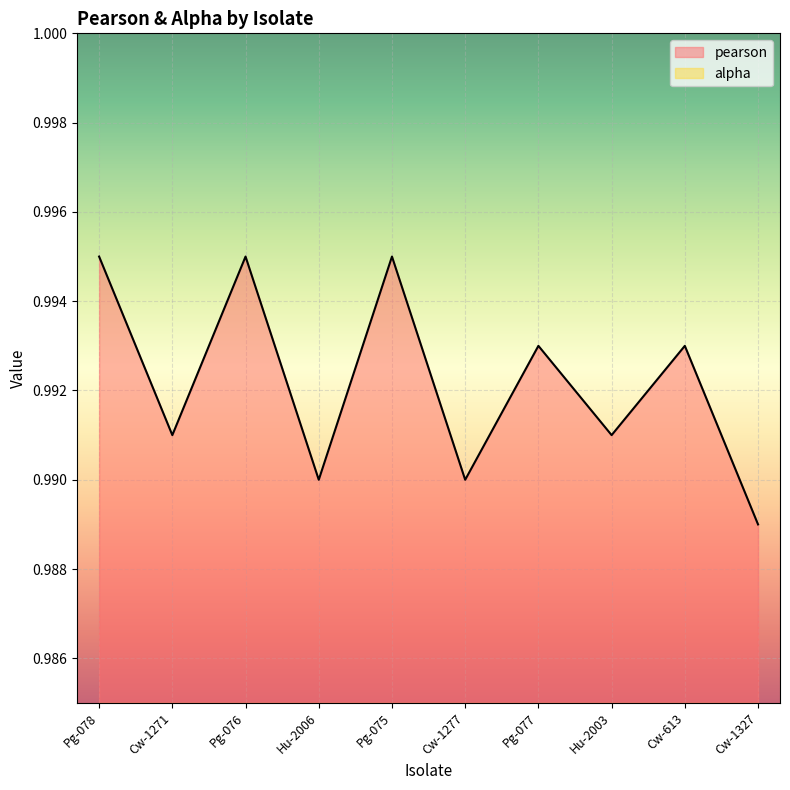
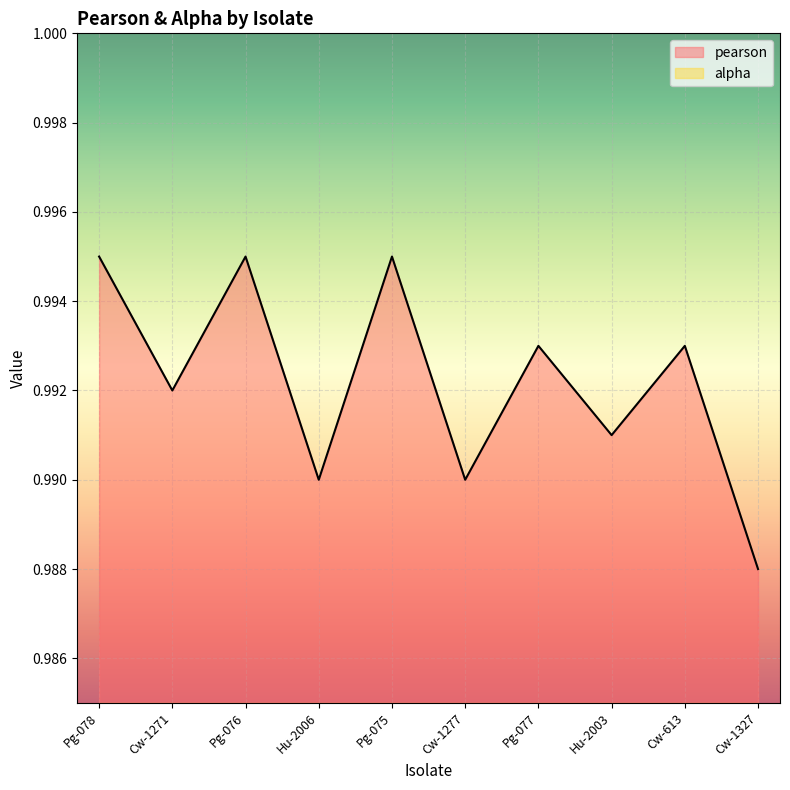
  {
    "pearson": {
      "Pg-078": 0.995,
-     "Cw-1271": 0.991,
+     "Cw-1271": 0.992,
      "Pg-076": 0.995,
      "Hu-2006": 0.990,
      "Pg-075": 0.995,
      "Cw-1277": 0.990,
      "Pg-077": 0.993,
      "Hu-2003": 0.991,
      "Cw-613": 0.993,
-     "Cw-1327": 0.989
+     "Cw-1327": 0.988
    },
    "alpha": {
      "Pg-078": 0.985,
      "Cw-1271": 0.985,
      "Pg-076": 0.985,
      "Hu-2006": 0.985,
      "Pg-075": 0.985,
      "Cw-1277": 0.985,
      "Pg-077": 0.985,
      "Hu-2003": 0.985,
      "Cw-613": 0.985,
      "Cw-1327": 0.985
    }
  }
